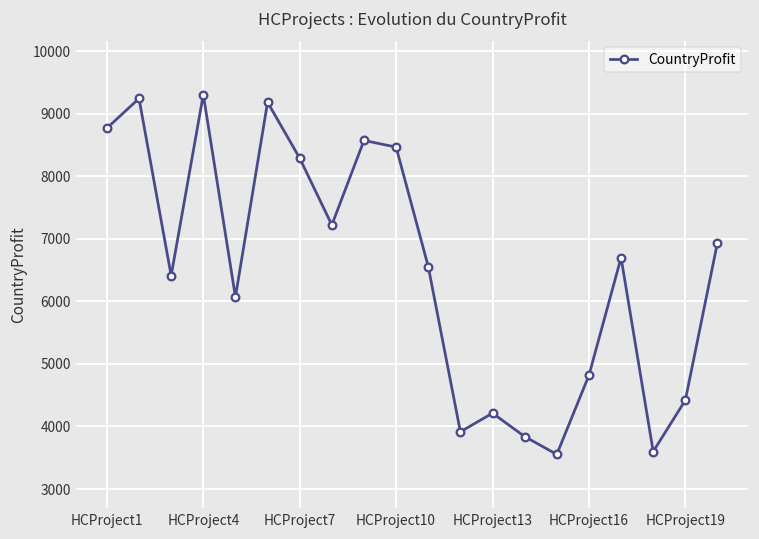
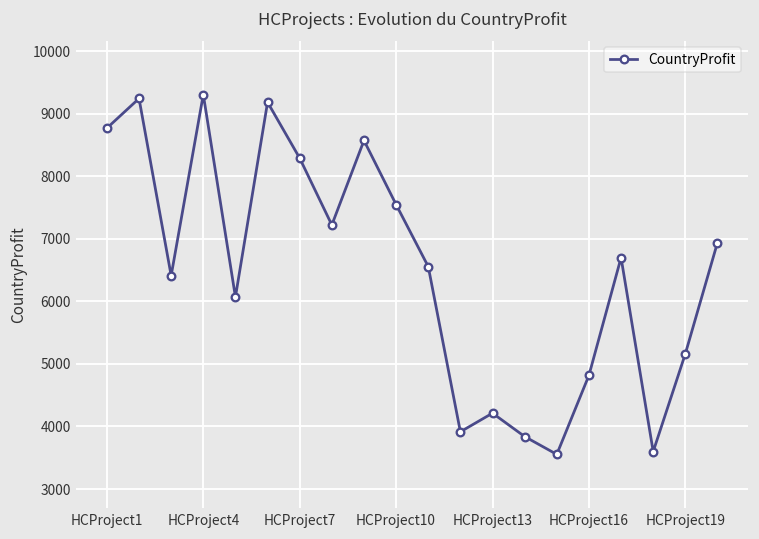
  {
    "HCProject1": 8800,
    "HCProject4": 9300,
    "HCProject7": 8300,
-   "HCProject10": 8500,
+   "HCProject10": 7500,
    "HCProject13": 4200,
    "HCProject16": 4800,
-   "HCProject19": 4400
+   "HCProject19": 5200
  }
